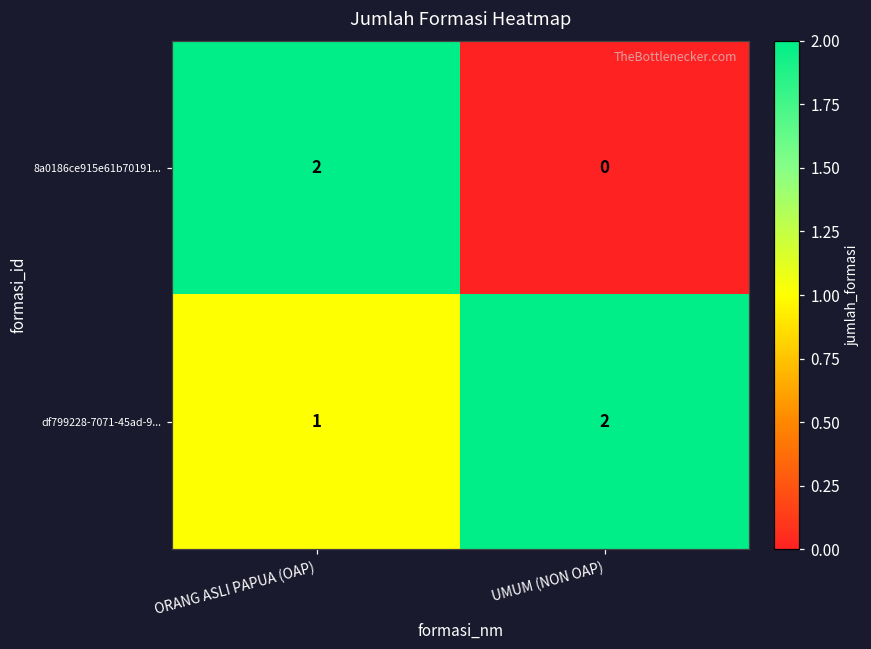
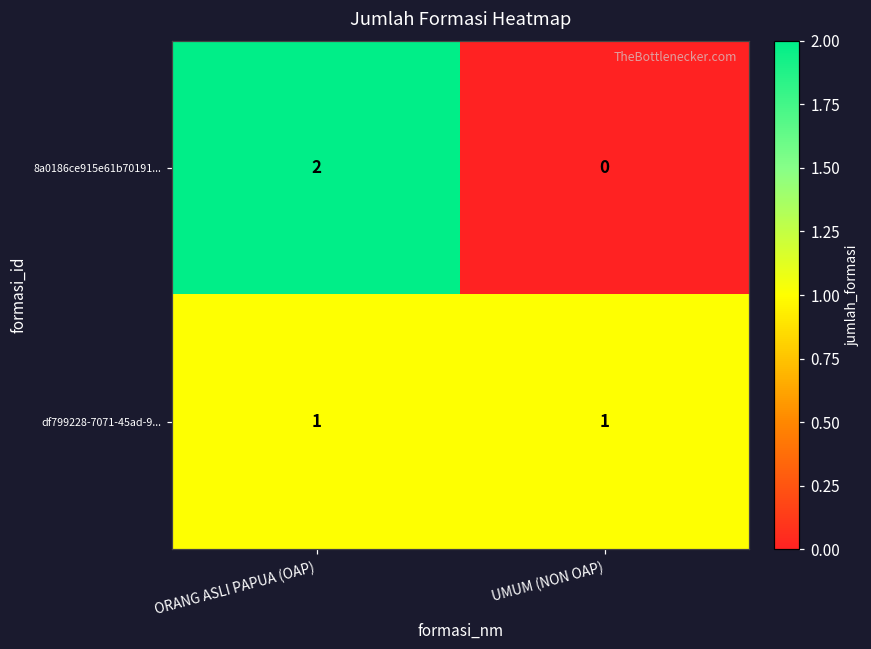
  {
    "8a0186ce915e61b70191...": {
      "ORANG ASLI PAPUA (OAP)": 2
    },
    "df799228-7071-45ad-9...": {
      "ORANG ASLI PAPUA (OAP)": 1,
-     "UMUM (NON OAP)": 2
+     "UMUM (NON OAP)": 1
    }
  }
